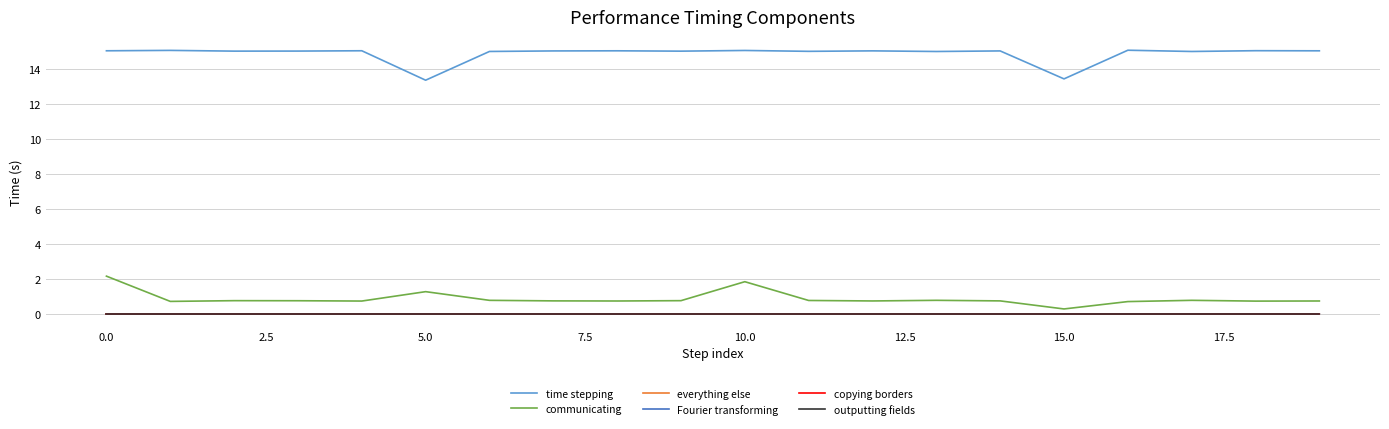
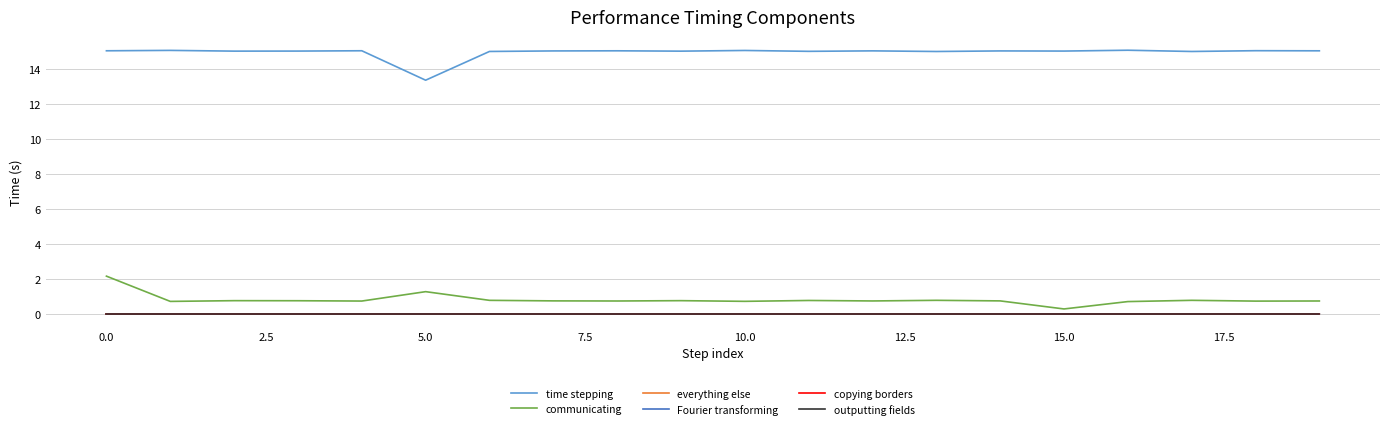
  {
    "time stepping": {
      "0.0": 15.1,
      "5.0": 13.4,
      "10.0": 15.1,
-     "15.0": 13.5
+     "15.0": 15.1
    },
    "communicating": {
      "0.0": 2.2,
      "5.0": 1.3,
-     "10.0": 1.8,
+     "10.0": 0.7,
      "15.0": 0.3
    },
    "outputting fields": {
      "0.0": 0.0,
      "5.0": 0.0,
      "10.0": 0.0,
      "15.0": 0.0
    }
  }
